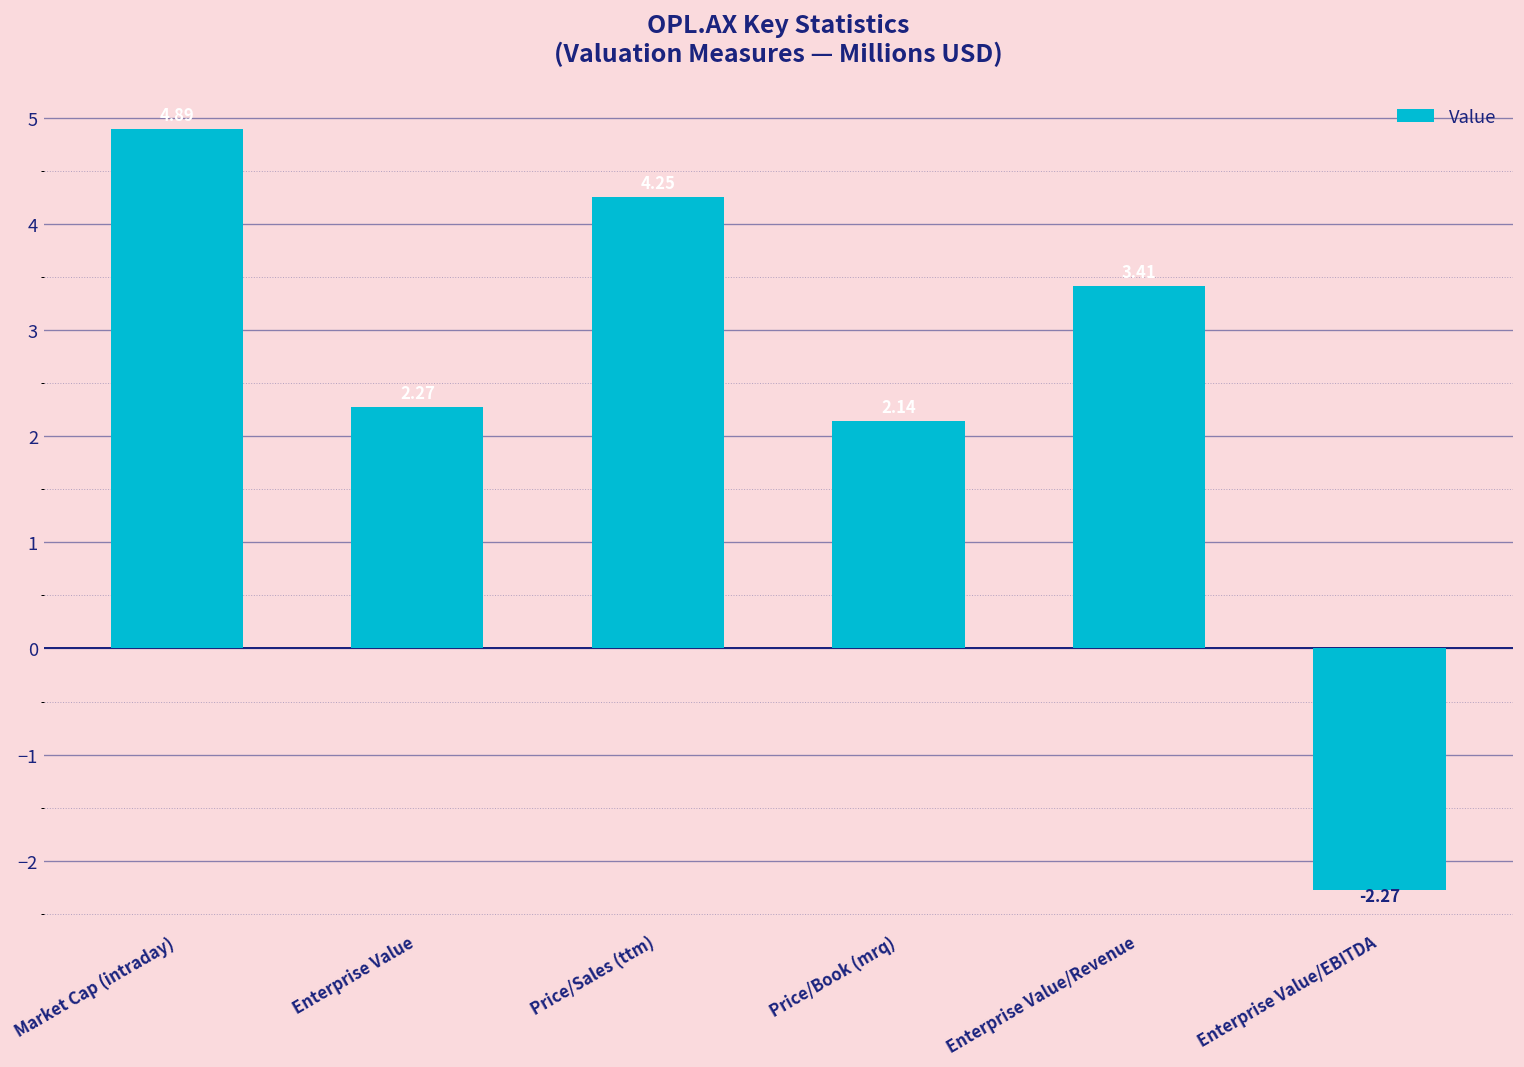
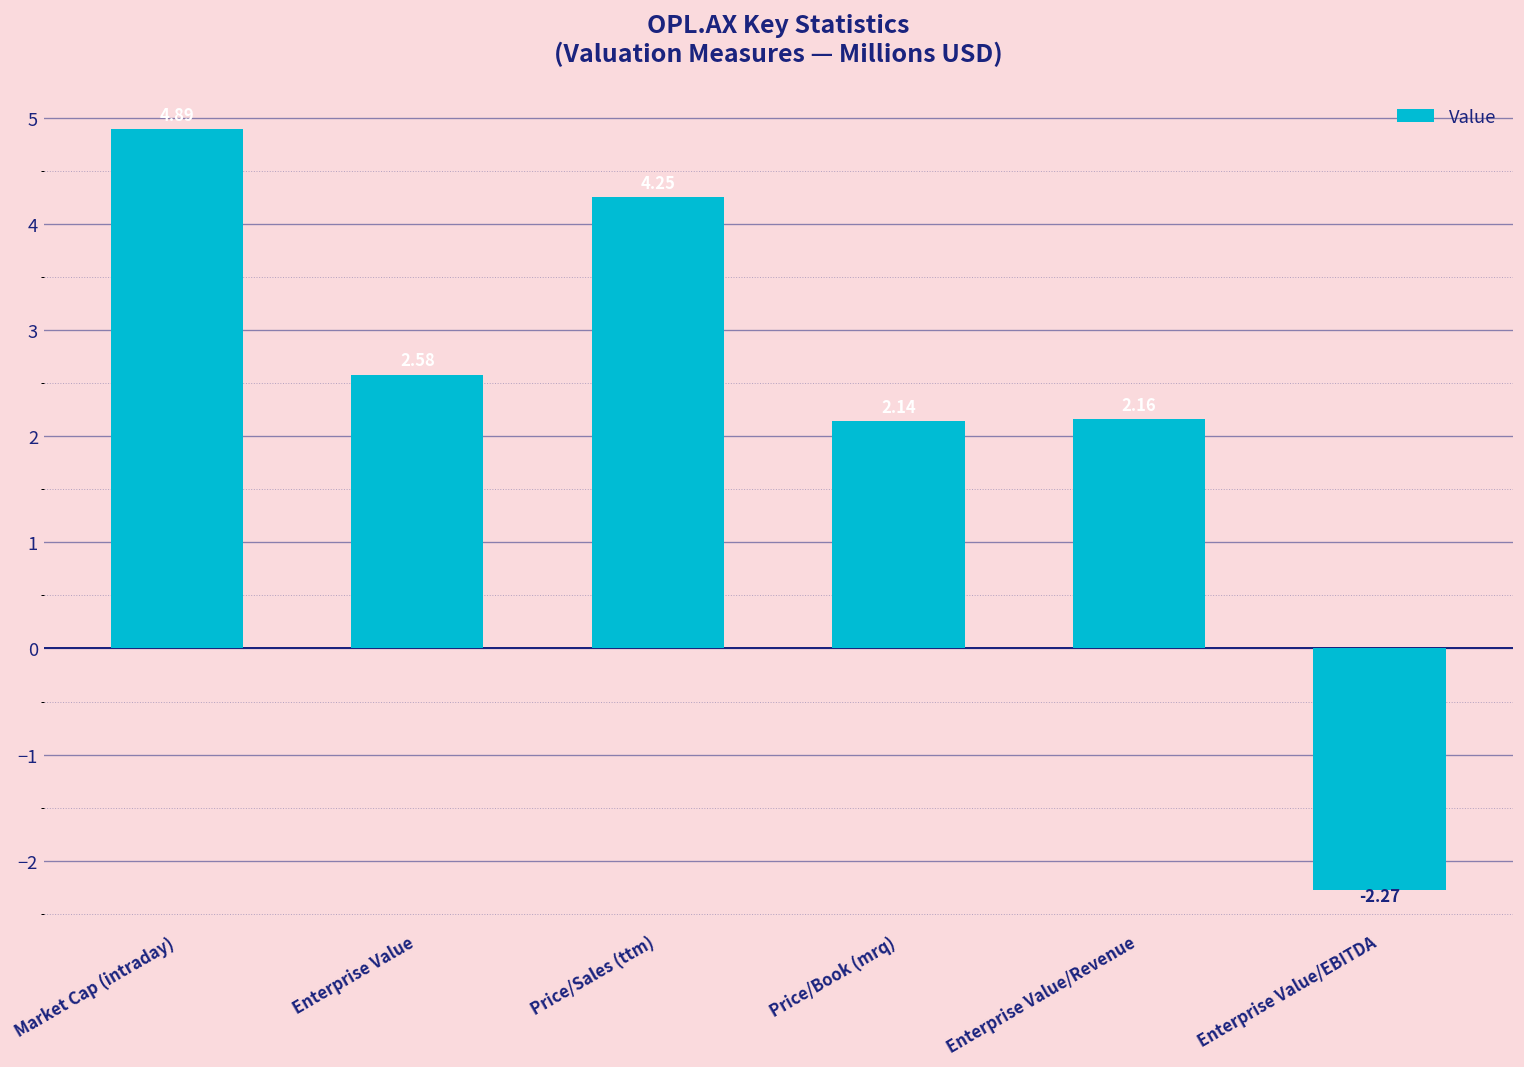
  {
    "Market Cap (intraday)": 4.9,
-   "Enterprise Value": 2.3,
+   "Enterprise Value": 2.6,
    "Price/Sales (ttm)": 4.3,
    "Price/Book (mrq)": 2.1,
-   "Enterprise Value/Revenue": 3.4
+   "Enterprise Value/Revenue": 2.2
  }
